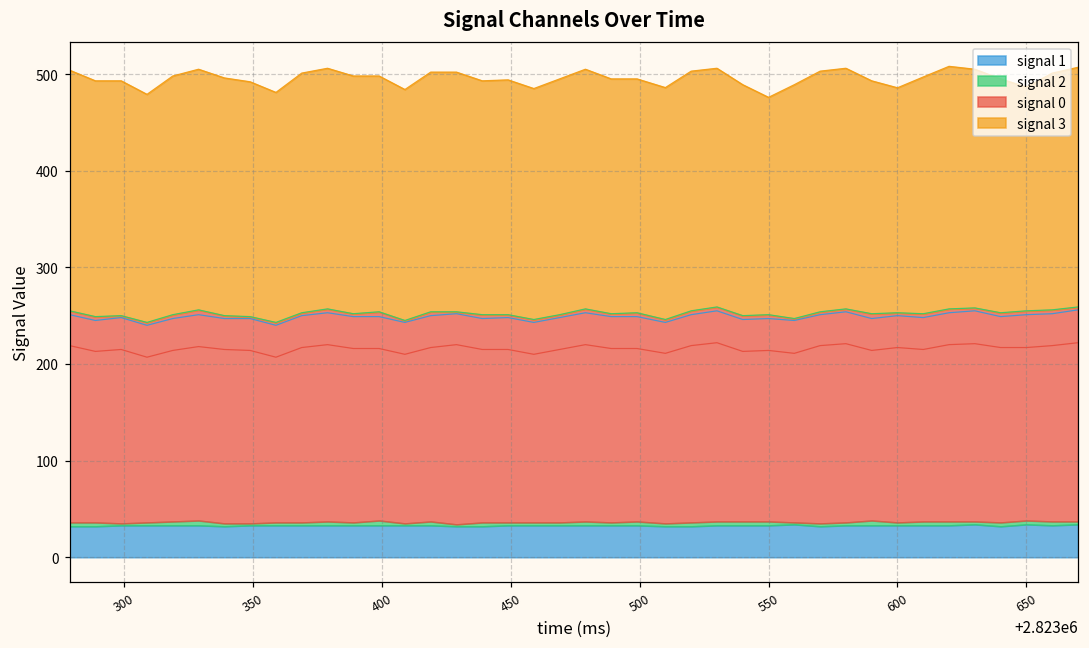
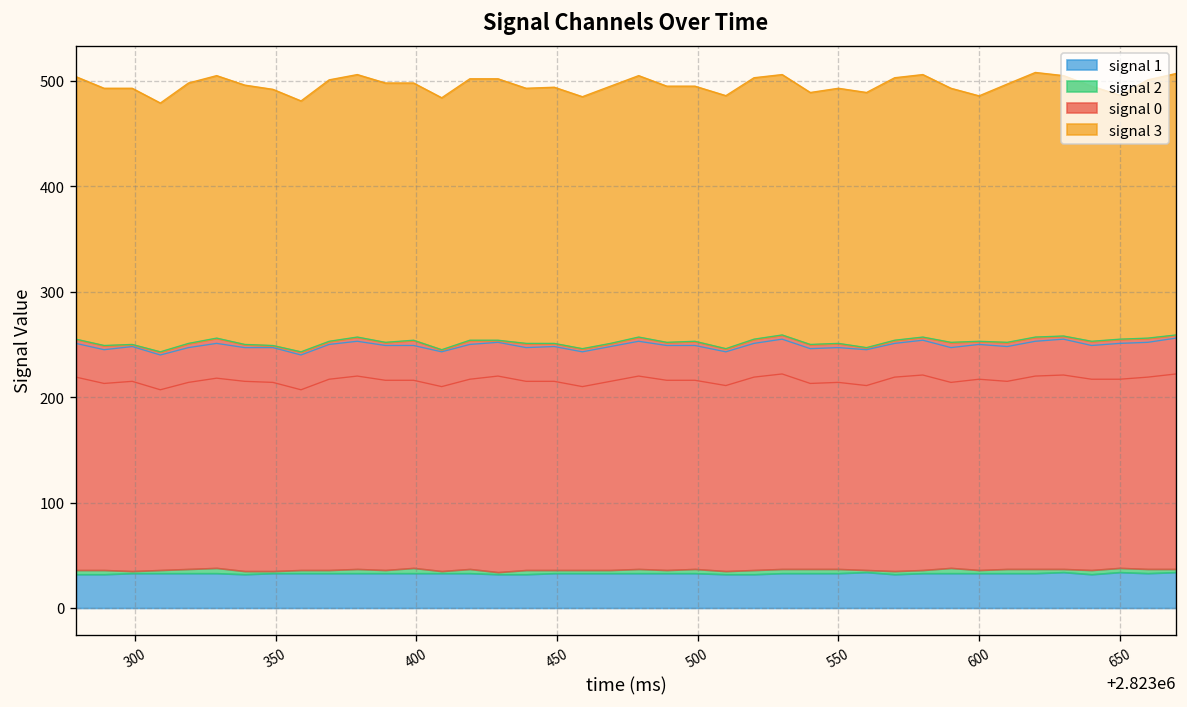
  {
    "signal 2": {
      "550": 0,
      "600": 0,
      "650": 0
    },
    "signal 3": {
-     "550": 220,
+     "550": 240,
      "600": 230
    }
  }
